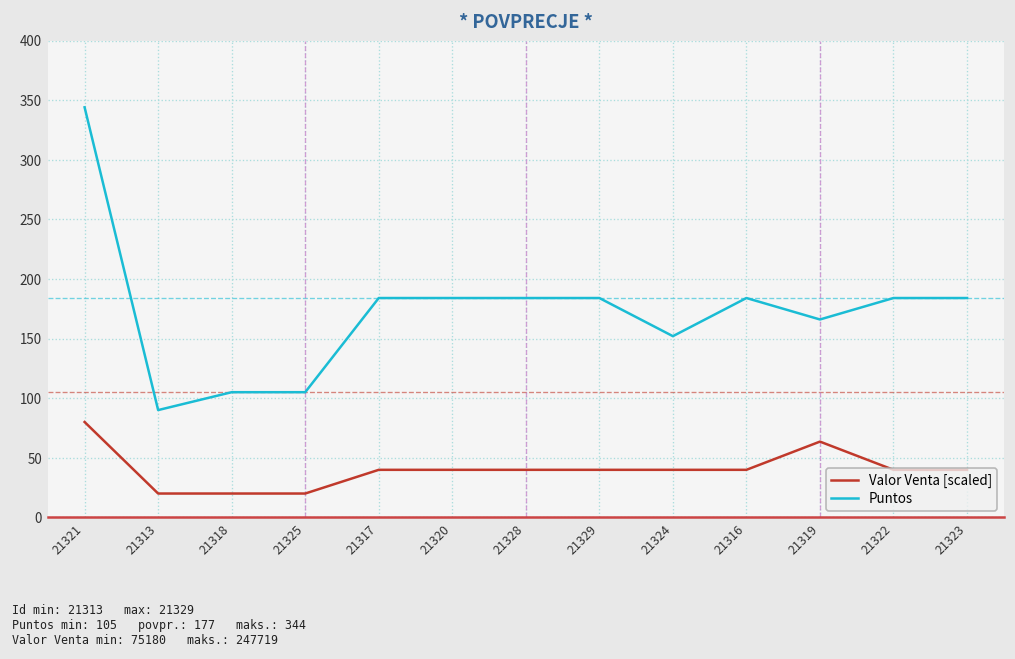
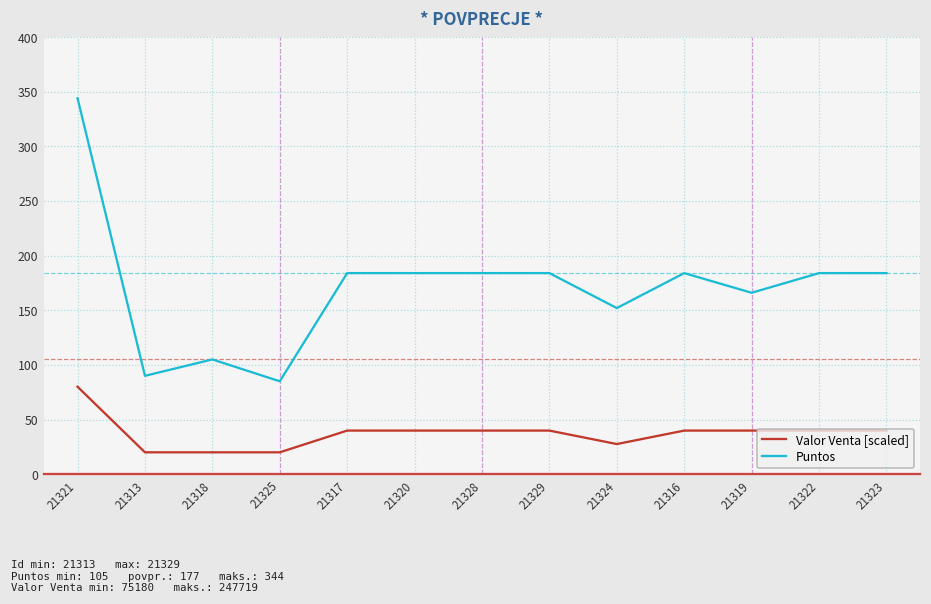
  {
    "Valor Venta [scaled]": {
      "21321": 80,
      "21313": 20,
      "21318": 20,
      "21325": 20,
      "21317": 40,
      "21320": 40,
      "21328": 40,
      "21329": 40,
-     "21324": 40,
+     "21324": 30,
      "21316": 40,
-     "21319": 60,
+     "21319": 40,
      "21322": 40,
      "21323": 40
    },
    "Puntos": {
      "21321": 340,
      "21313": 90,
      "21318": 110,
-     "21325": 110,
+     "21325": 90,
      "21317": 180,
      "21320": 180,
      "21328": 180,
      "21329": 180,
      "21324": 150,
      "21316": 180,
      "21319": 170,
      "21322": 180,
      "21323": 180
    }
  }
